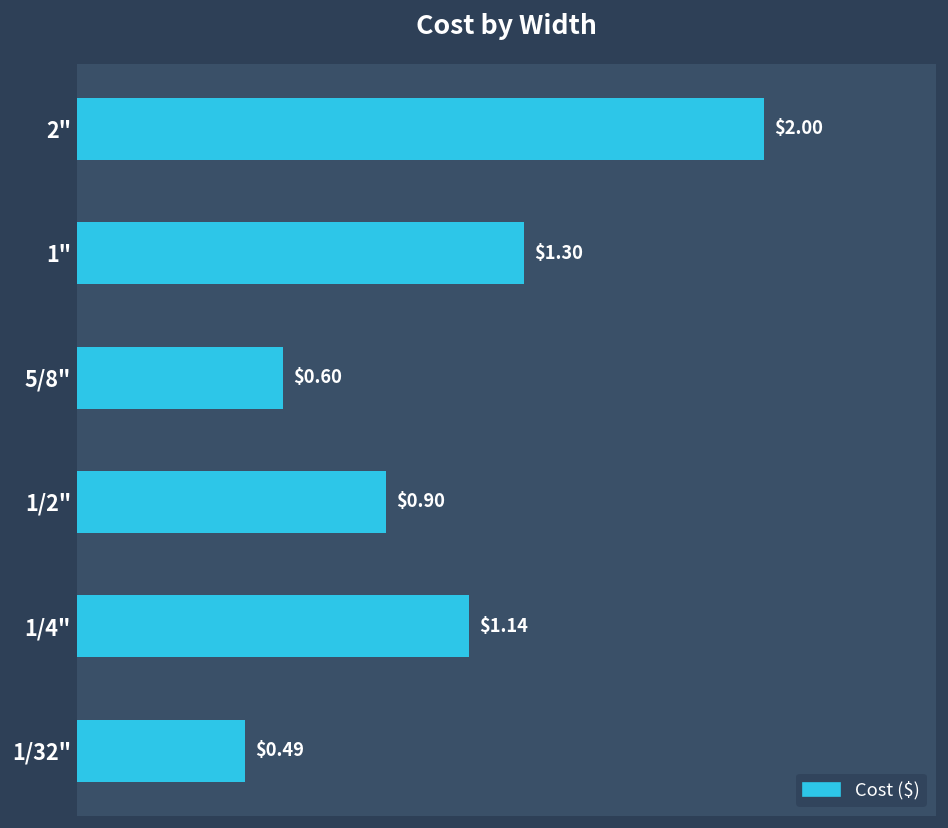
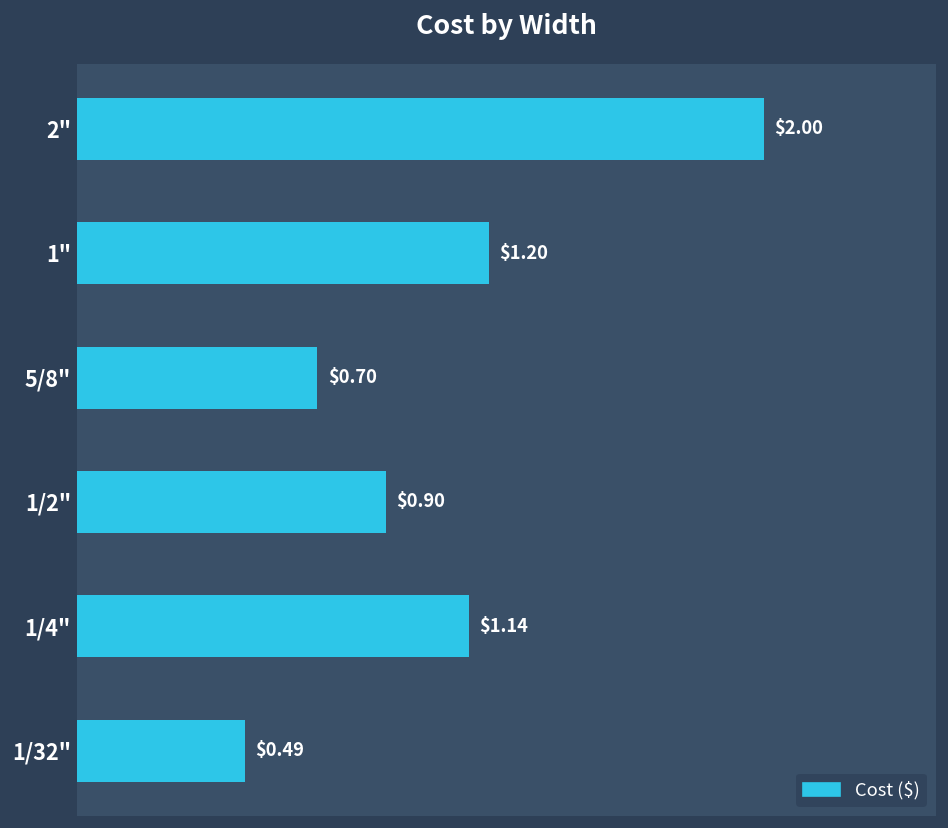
  {
    "2\"": "$2.00",
-   "1\"": "$1.30",
-   "5/8\"": "$0.60",
+   "1\"": "$1.20",
+   "5/8\"": "$0.70",
    "1/2\"": "$0.90",
    "1/4\"": "$1.14",
    "1/32\"": "$0.49"
  }
